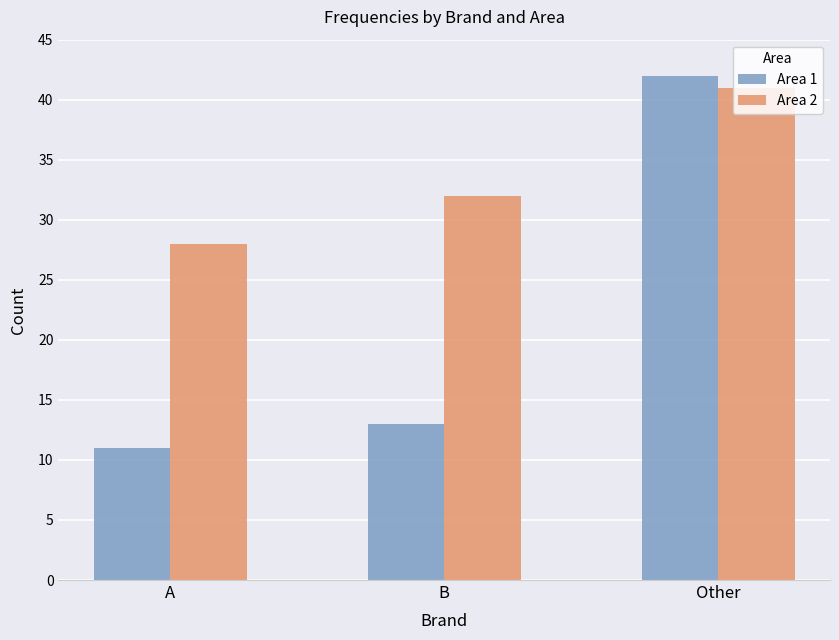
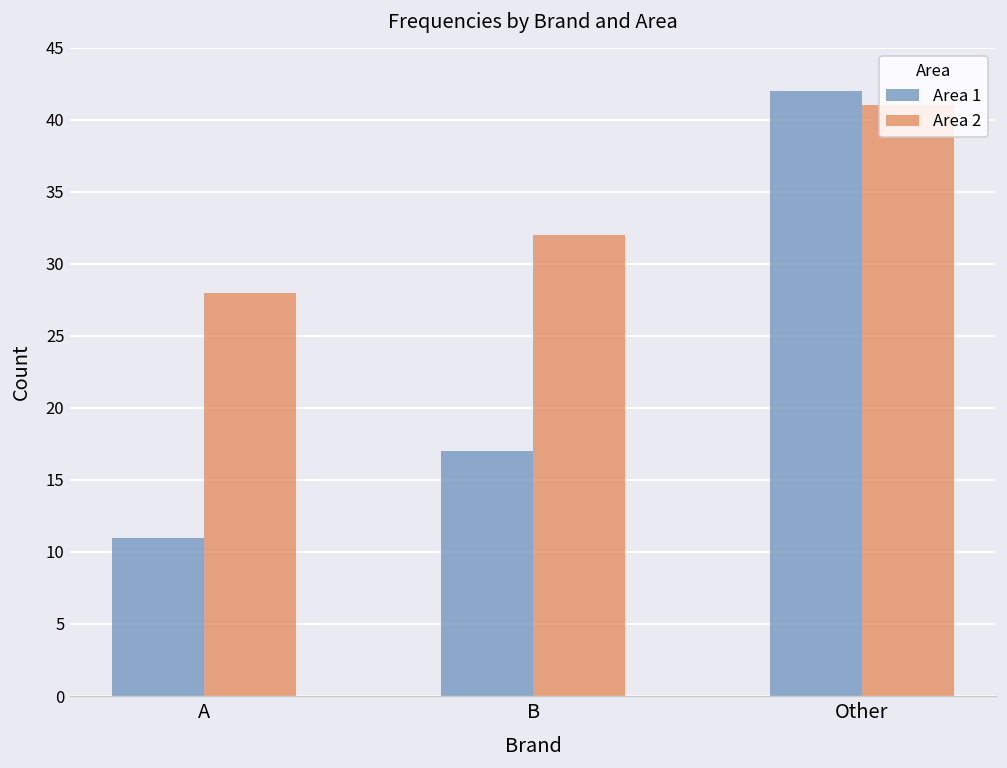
  {
    "Area 1": {
      "A": 11,
-     "B": 13,
+     "B": 17,
      "Other": 42
    },
    "Area 2": {
      "A": 28,
      "B": 32
    }
  }
